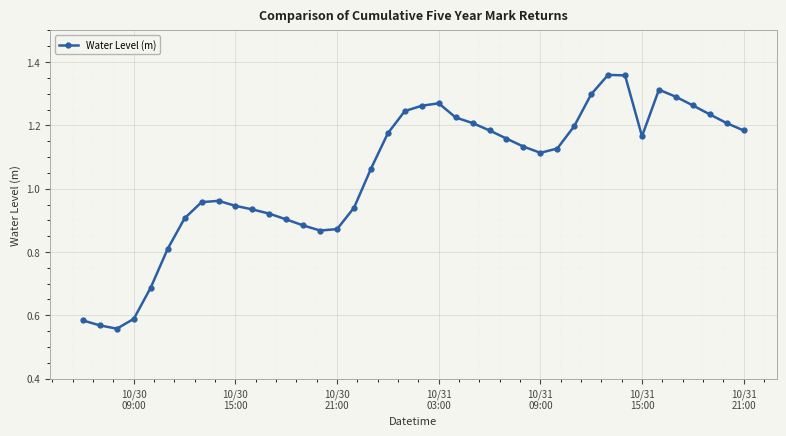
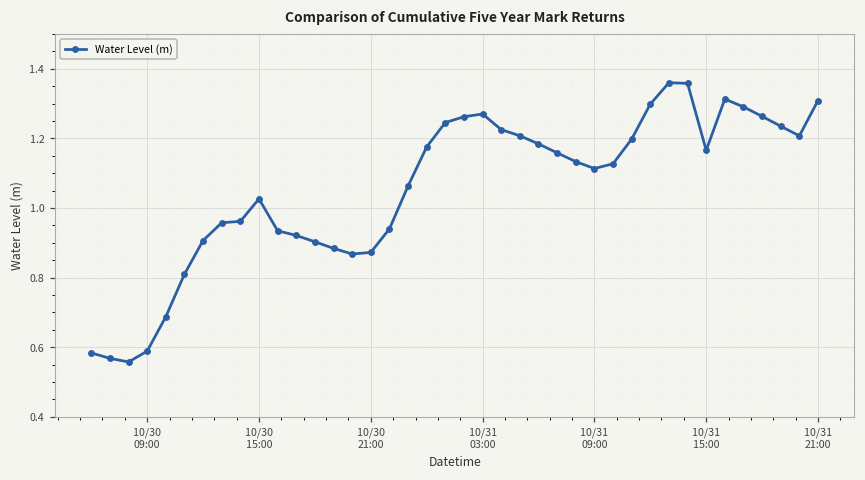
  {
    "10/30 09:00": 0.59,
-   "10/30 15:00": 0.95,
+   "10/30 15:00": 1.03,
    "10/30 21:00": 0.87,
    "10/31 03:00": 1.27,
    "10/31 09:00": 1.11,
    "10/31 15:00": 1.17,
-   "10/31 21:00": 1.18
+   "10/31 21:00": 1.31
  }
